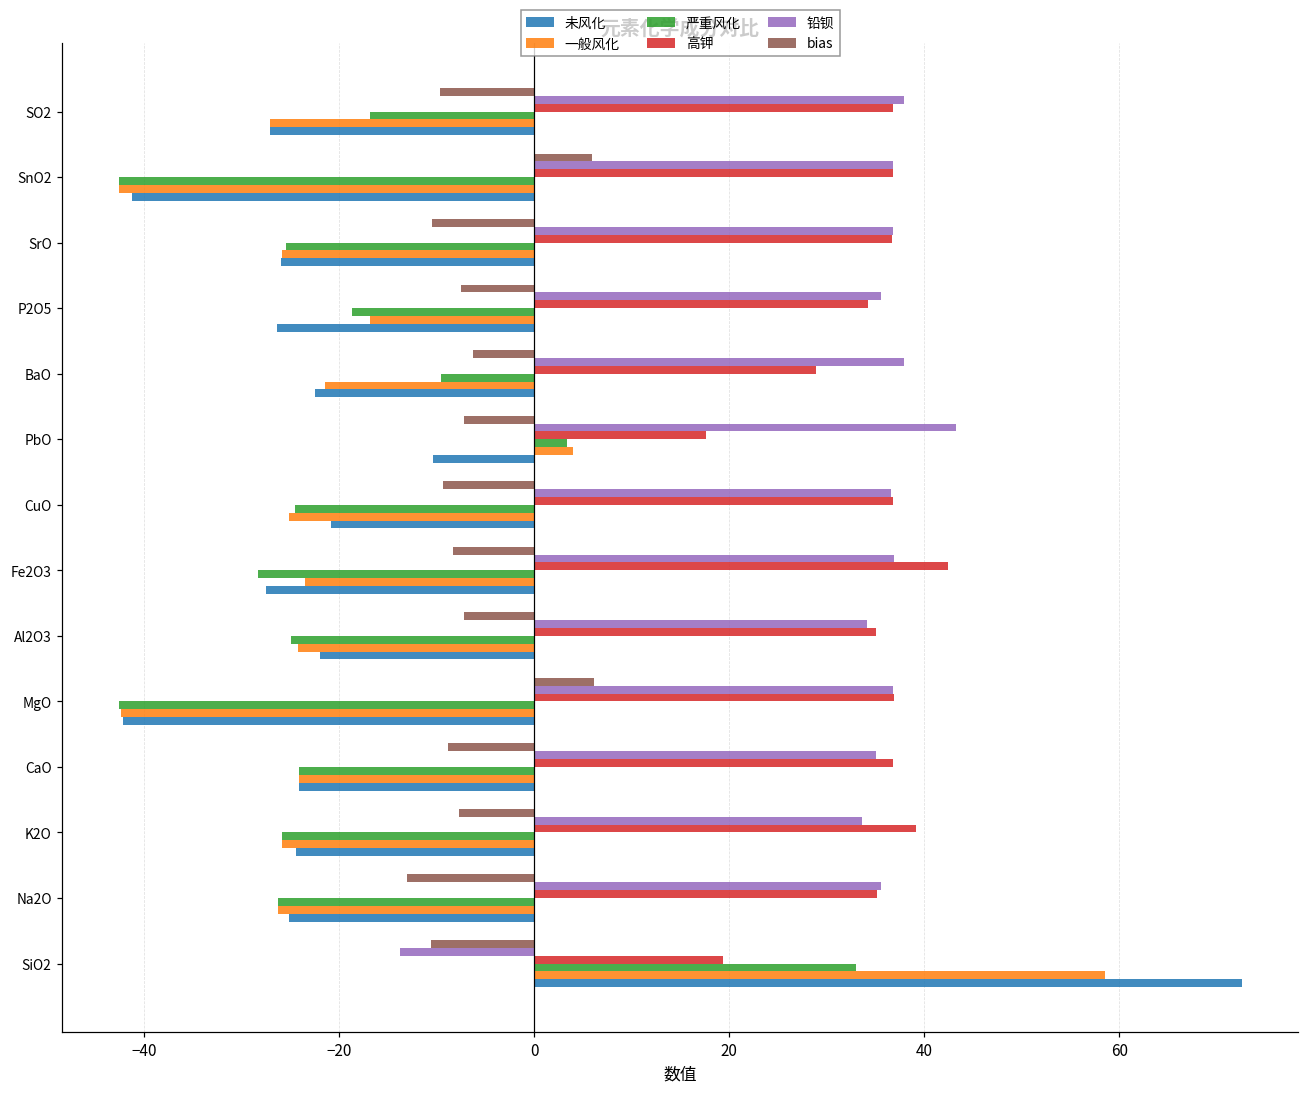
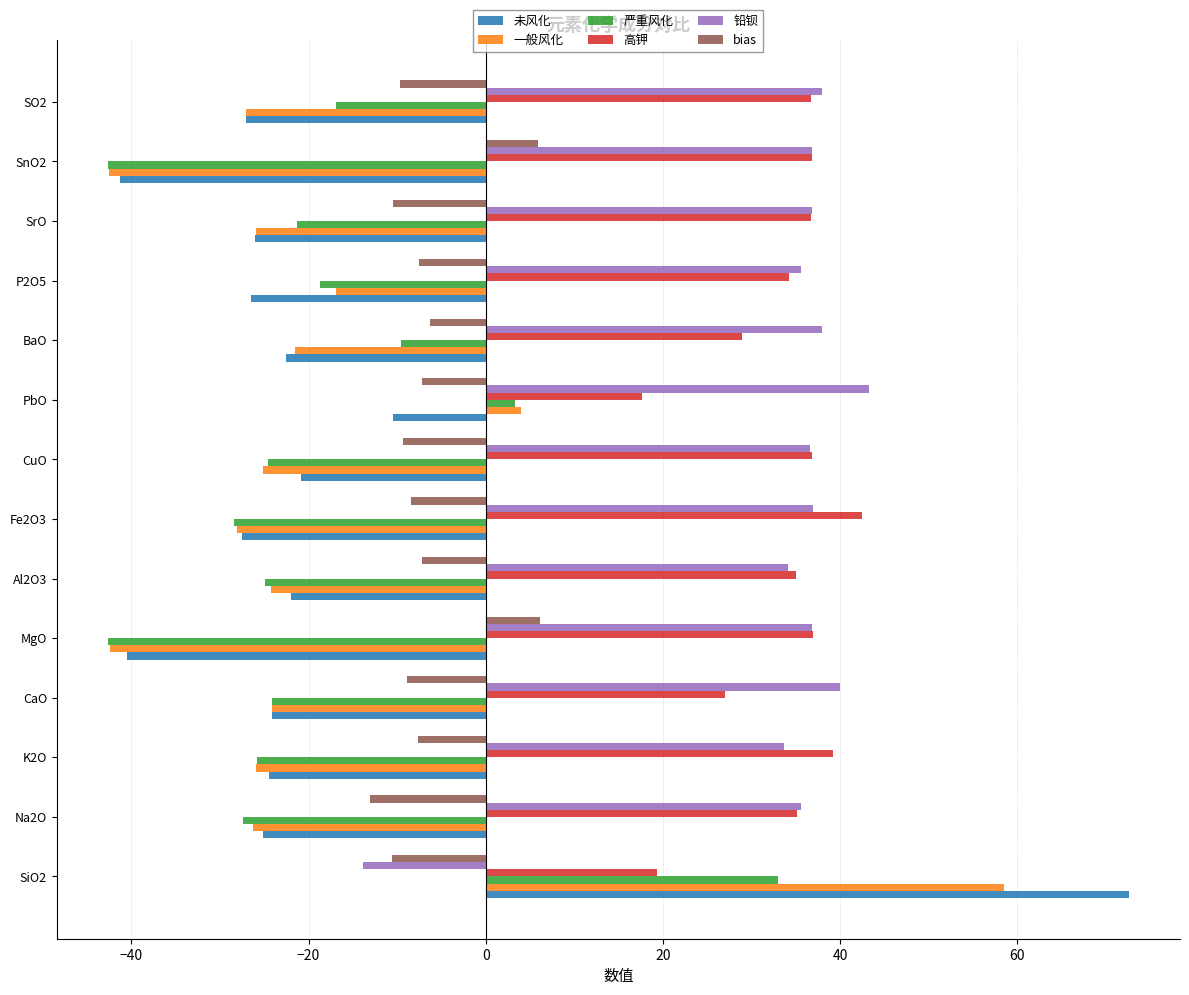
  {
    "未风化": {
      "SO2": -27,
      "SnO2": -41,
      "SrO": -26,
      "P2O5": -26,
      "BaO": -22,
      "PbO": -10,
      "CuO": -21,
      "Fe2O3": -28,
      "Al2O3": -22,
-     "MgO": -42,
+     "MgO": -41,
      "CaO": -24,
      "K2O": -24,
      "Na2O": -25,
      "SiO2": 73
    },
    "一般风化": {
      "SO2": -27,
      "SnO2": -43,
      "SrO": -26,
      "P2O5": -17,
      "BaO": -21,
      "PbO": 4,
      "CuO": -25,
-     "Fe2O3": -23,
+     "Fe2O3": -28,
      "Al2O3": -24,
      "MgO": -42,
      "CaO": -24,
      "K2O": -26,
      "Na2O": -26,
      "SiO2": 59
    },
    "严重风化": {
      "SO2": -17,
      "SnO2": -43,
-     "SrO": -25,
+     "SrO": -21,
      "P2O5": -19,
      "BaO": -10,
      "PbO": 3,
      "CuO": -25,
      "Fe2O3": -28,
      "Al2O3": -25,
      "MgO": -43,
      "CaO": -24,
      "K2O": -26,
-     "Na2O": -26,
+     "Na2O": -27,
      "SiO2": 33
    },
    "高钾": {
      "SO2": 37,
      "SnO2": 37,
      "SrO": 37,
      "P2O5": 34,
      "BaO": 29,
      "PbO": 18,
      "CuO": 37,
      "Fe2O3": 42,
      "Al2O3": 35,
      "MgO": 37,
-     "CaO": 37,
+     "CaO": 27,
      "K2O": 39,
      "Na2O": 35,
      "SiO2": 19
    },
    "铅钡": {
      "SO2": 38,
      "SnO2": 37,
      "SrO": 37,
      "P2O5": 36,
      "BaO": 38,
      "PbO": 43,
      "CuO": 37,
      "Fe2O3": 37,
      "Al2O3": 34,
      "MgO": 37,
-     "CaO": 35,
+     "CaO": 40,
      "K2O": 34,
      "Na2O": 36,
      "SiO2": -14
    },
    "bias": {
      "SO2": -10,
      "SnO2": 6,
      "SrO": -11,
      "P2O5": -8,
      "BaO": -6,
      "PbO": -7,
      "CuO": -9,
      "Fe2O3": -8,
      "Al2O3": -7,
      "MgO": 6,
      "CaO": -9,
      "K2O": -8,
      "Na2O": -13,
      "SiO2": -11
    }
  }
